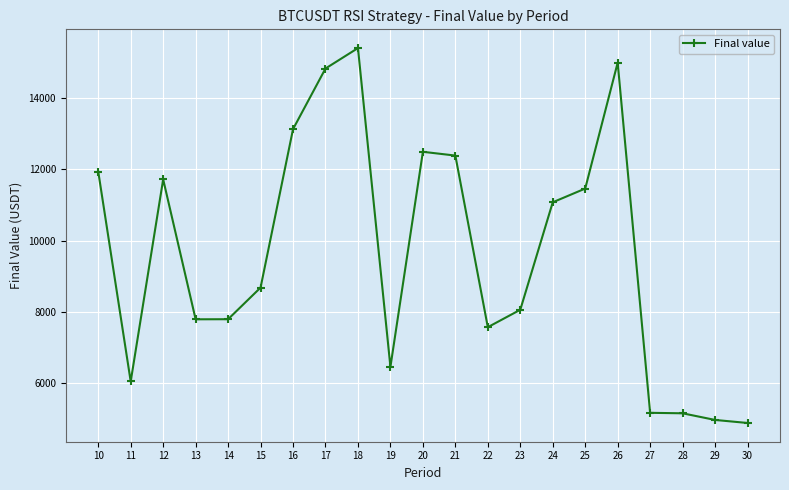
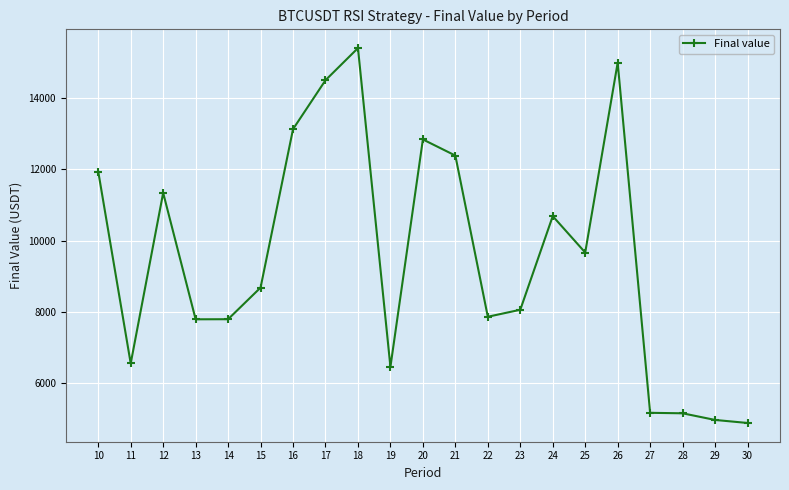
  {
    "10": 11900,
-   "11": 6000,
-   "12": 11700,
+   "11": 6600,
+   "12": 11300,
    "13": 7800,
    "14": 7800,
    "15": 8700,
    "16": 13100,
-   "17": 14800,
+   "17": 14500,
    "18": 15400,
    "19": 6500,
-   "20": 12500,
+   "20": 12800,
    "21": 12400,
-   "22": 7600,
+   "22": 7900,
    "23": 8100,
-   "24": 11100,
-   "25": 11500,
+   "24": 10700,
+   "25": 9700,
    "26": 15000,
    "27": 5200,
    "28": 5200,
    "29": 5000,
    "30": 4900
  }
